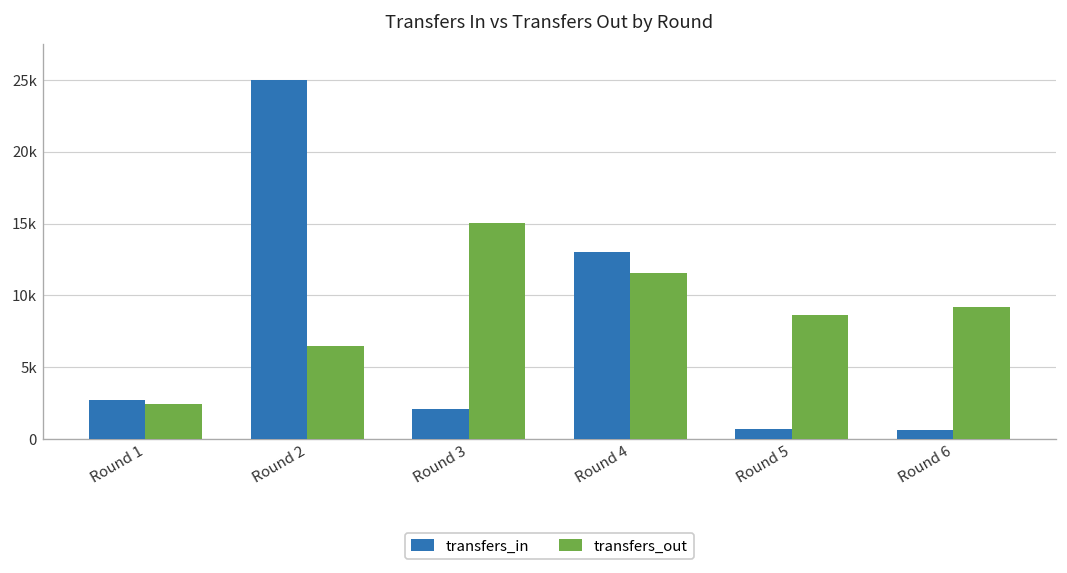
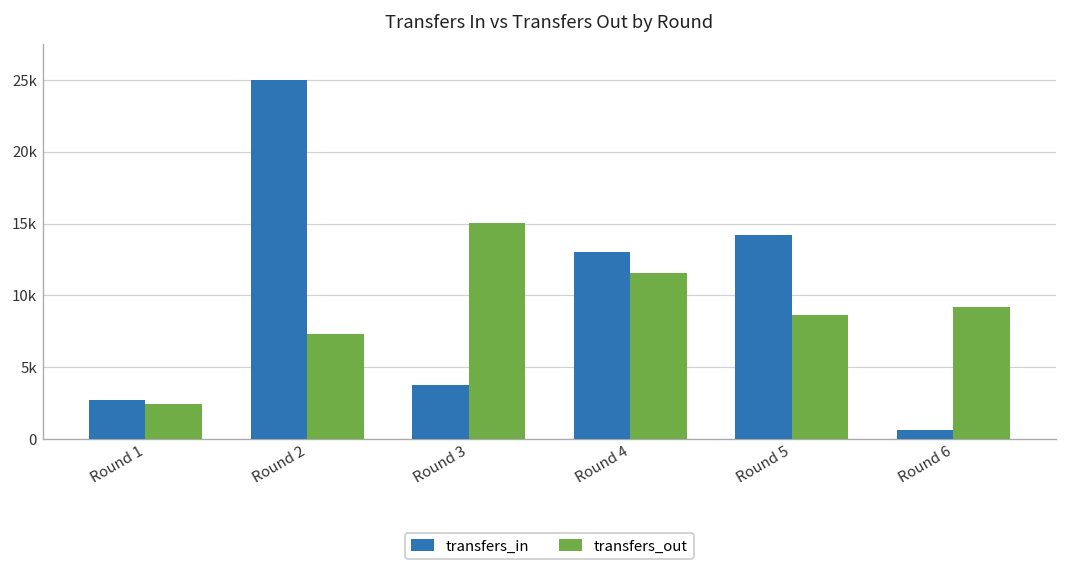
  {
    "transfers_in": {
      "Round 1": 2700,
      "Round 2": 25000,
-     "Round 3": 2100,
+     "Round 3": 3800,
      "Round 4": 13000,
-     "Round 5": 700,
+     "Round 5": 14200,
      "Round 6": 600
    },
    "transfers_out": {
      "Round 1": 2500,
-     "Round 2": 6500,
+     "Round 2": 7300,
      "Round 3": 15000,
      "Round 4": 11600,
      "Round 5": 8700,
      "Round 6": 9200
    }
  }
